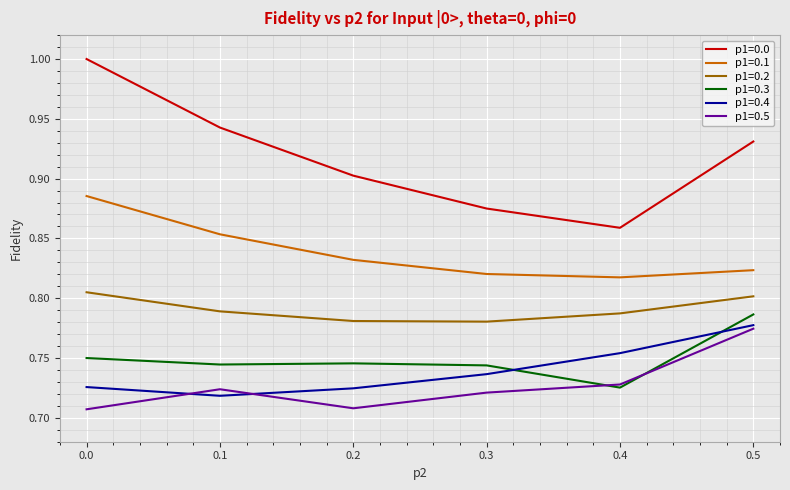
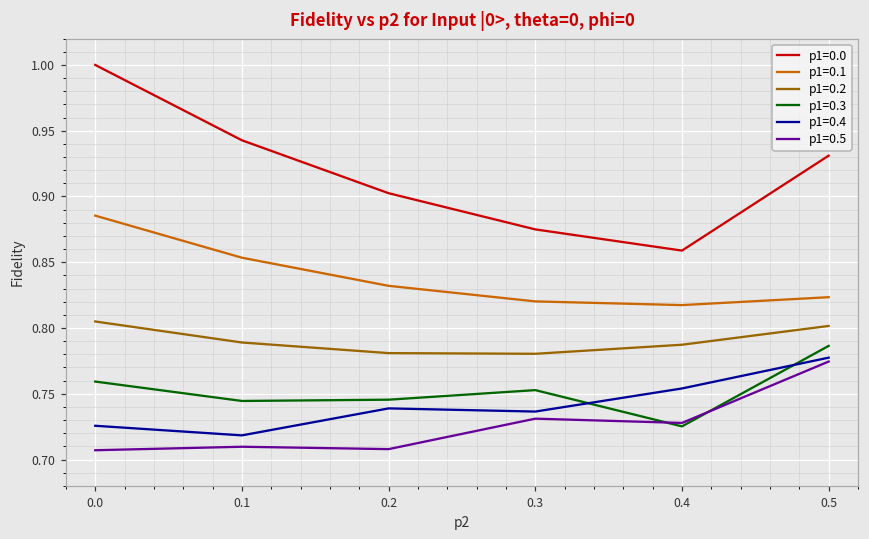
  {
    "p1=0.0": {
      "0.0": 1.000,
      "0.1": 0.943,
      "0.2": 0.902,
      "0.3": 0.875,
      "0.4": 0.859,
      "0.5": 0.931
    },
    "p1=0.3": {
-     "0.0": 0.750,
+     "0.0": 0.759,
      "0.1": 0.745,
      "0.2": 0.746,
-     "0.3": 0.744,
+     "0.3": 0.753,
      "0.4": 0.725,
      "0.5": 0.786
    },
    "p1=0.4": {
      "0.0": 0.726,
      "0.1": 0.718,
-     "0.2": 0.725,
+     "0.2": 0.739,
      "0.3": 0.737,
      "0.4": 0.754,
      "0.5": 0.777
    },
    "p1=0.5": {
      "0.0": 0.707,
-     "0.1": 0.724,
+     "0.1": 0.710,
      "0.2": 0.708,
-     "0.3": 0.721,
+     "0.3": 0.731,
      "0.4": 0.728,
      "0.5": 0.775
    }
  }
